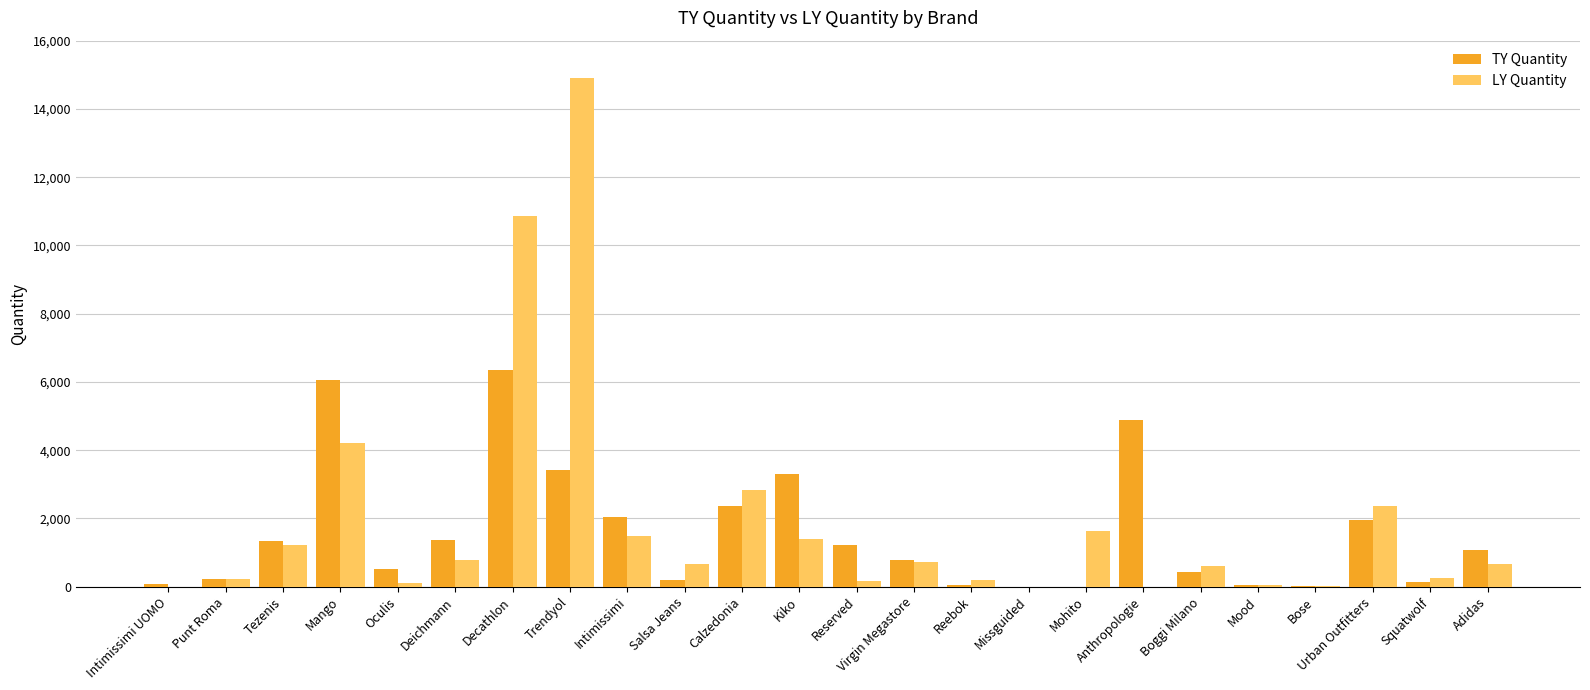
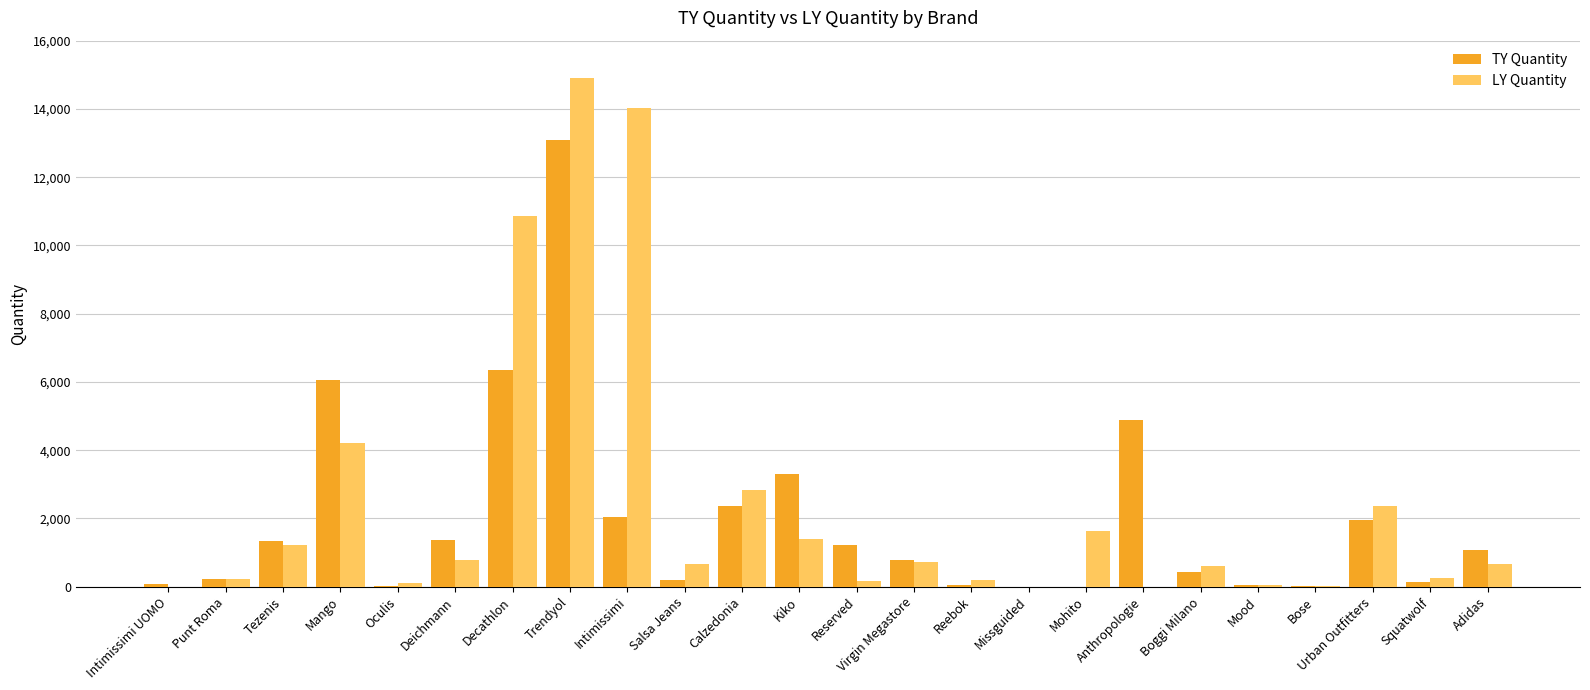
  {
    "TY Quantity": {
      "Punt Roma": "200",
      "Tezenis": "1,400",
      "Mango": "6,100",
-     "Oculis": "500",
+     "Oculis": "0",
      "Deichmann": "1,400",
      "Decathlon": "6,400",
-     "Trendyol": "3,400",
+     "Trendyol": "13,100",
      "Intimissimi": "2,000",
      "Salsa Jeans": "200",
      "Calzedonia": "2,400",
      "Kiko": "3,300",
      "Reserved": "1,200",
      "Virgin Megastore": "800",
      "Missguided": "0",
      "Mohito": "0",
      "Anthropologie": "4,900",
      "Boggi Milano": "400",
      "Urban Outfitters": "2,000",
      "Squatwolf": "100",
      "Adidas": "1,100"
    },
    "LY Quantity": {
      "Intimissimi UOMO": "0",
      "Punt Roma": "200",
      "Tezenis": "1,200",
      "Mango": "4,200",
      "Oculis": "100",
      "Deichmann": "800",
      "Decathlon": "10,800",
      "Trendyol": "14,900",
-     "Intimissimi": "1,500",
+     "Intimissimi": "14,000",
      "Salsa Jeans": "700",
      "Calzedonia": "2,800",
      "Kiko": "1,400",
      "Reserved": "200",
      "Virgin Megastore": "700",
      "Reebok": "200",
      "Mohito": "1,600",
      "Anthropologie": "0",
      "Boggi Milano": "600",
      "Urban Outfitters": "2,400",
      "Squatwolf": "300",
      "Adidas": "700"
    }
  }
